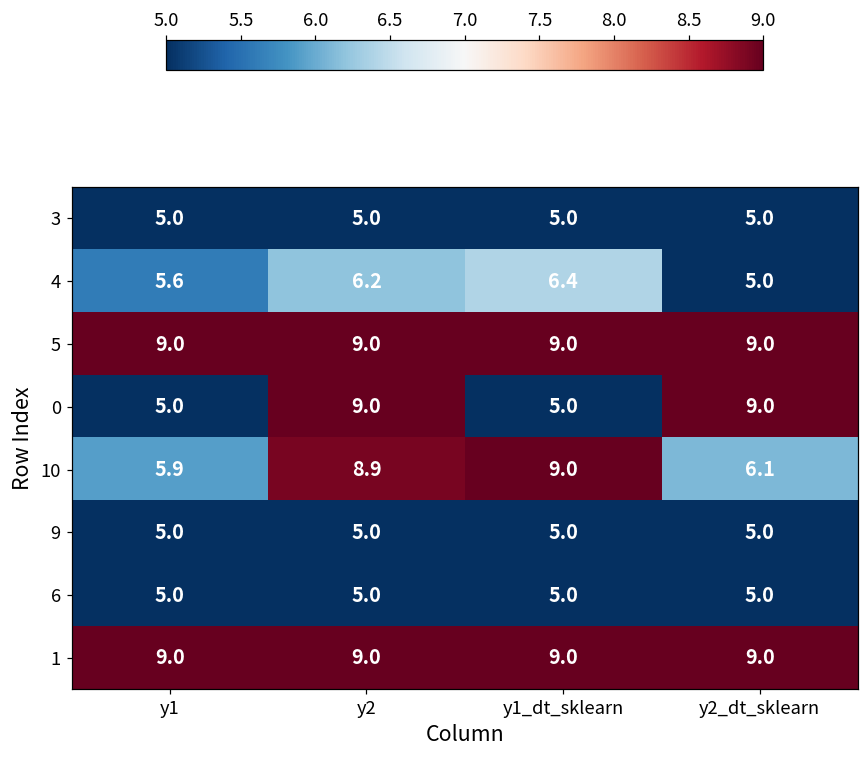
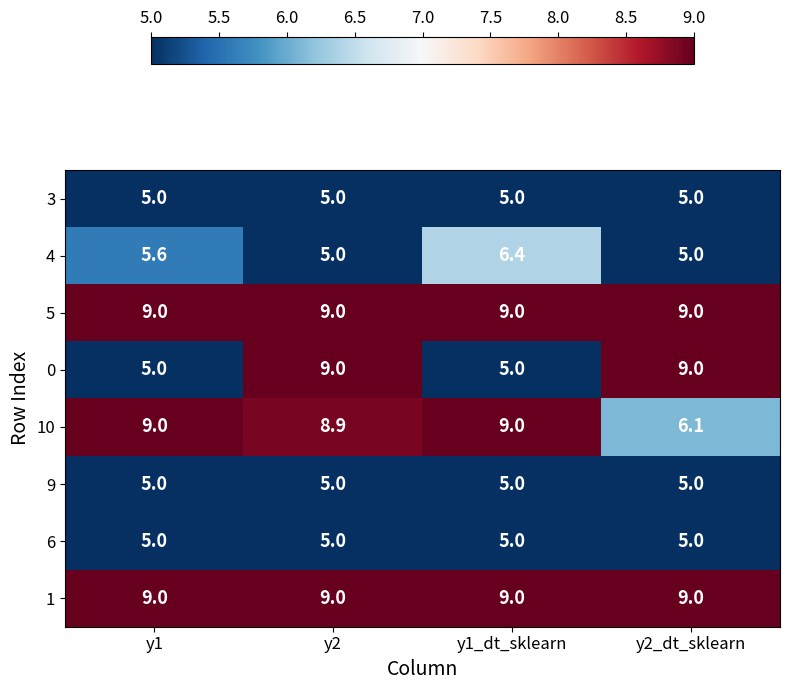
  {
    "3": {
      "y1": 5.0,
      "y2": 5.0,
      "y1_dt_sklearn": 5.0,
      "y2_dt_sklearn": 5.0
    },
    "4": {
      "y1": 5.6,
-     "y2": 6.2,
+     "y2": 5.0,
      "y1_dt_sklearn": 6.4,
      "y2_dt_sklearn": 5.0
    },
    "5": {
      "y1": 9.0,
      "y2": 9.0,
      "y1_dt_sklearn": 9.0,
      "y2_dt_sklearn": 9.0
    },
    "0": {
      "y1": 5.0,
      "y2": 9.0,
      "y1_dt_sklearn": 5.0,
      "y2_dt_sklearn": 9.0
    },
    "10": {
-     "y1": 5.9,
+     "y1": 9.0,
      "y2": 8.9,
      "y1_dt_sklearn": 9.0,
      "y2_dt_sklearn": 6.1
    },
    "9": {
      "y1": 5.0,
      "y2": 5.0,
      "y1_dt_sklearn": 5.0,
      "y2_dt_sklearn": 5.0
    },
    "6": {
      "y1": 5.0,
      "y2": 5.0,
      "y1_dt_sklearn": 5.0,
      "y2_dt_sklearn": 5.0
    },
    "1": {
      "y1": 9.0,
      "y2": 9.0,
      "y1_dt_sklearn": 9.0,
      "y2_dt_sklearn": 9.0
    }
  }
